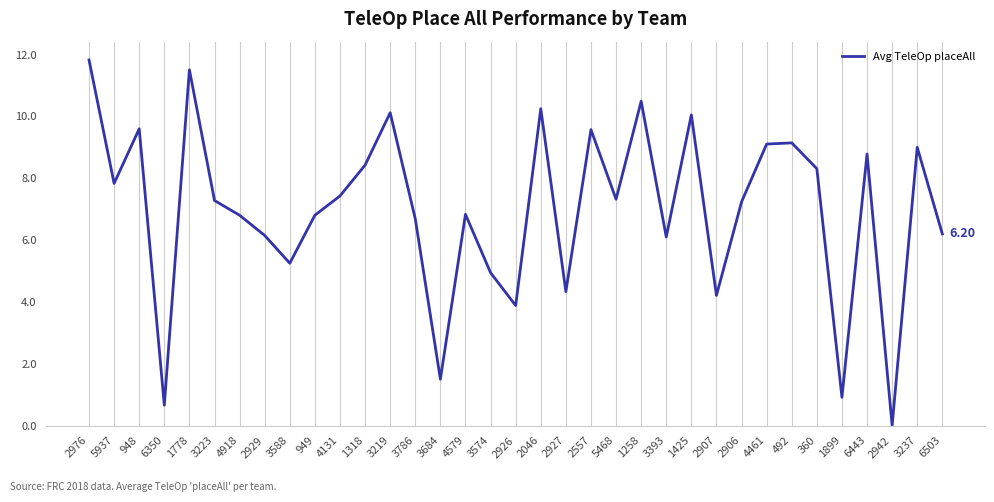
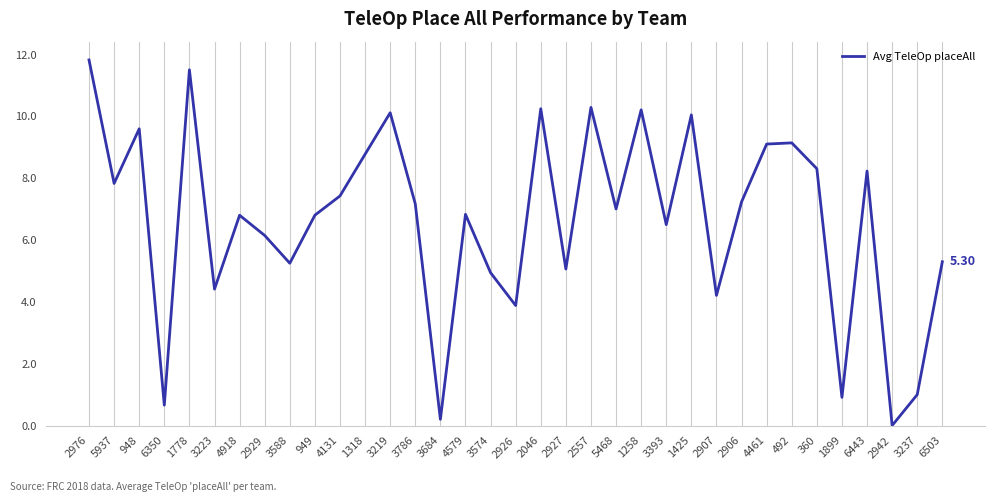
  {
-   "3223": 7.3,
-   "1318": 8.4,
-   "3786": 6.7,
-   "3684": 1.5,
-   "2927": 4.3,
-   "2557": 9.6,
-   "5468": 7.3,
-   "1258": 10.5,
-   "3393": 6.1,
-   "6443": 8.8,
-   "3237": 9,
-   "6503": 6.20
+   "3223": 4.4,
+   "1318": 8.8,
+   "3786": 7.2,
+   "3684": 0.2,
+   "2927": 5.1,
+   "2557": 10.3,
+   "5468": 7.0,
+   "1258": 10.2,
+   "3393": 6.5,
+   "6443": 8.2,
+   "3237": 1,
+   "6503": 5.30
  }
